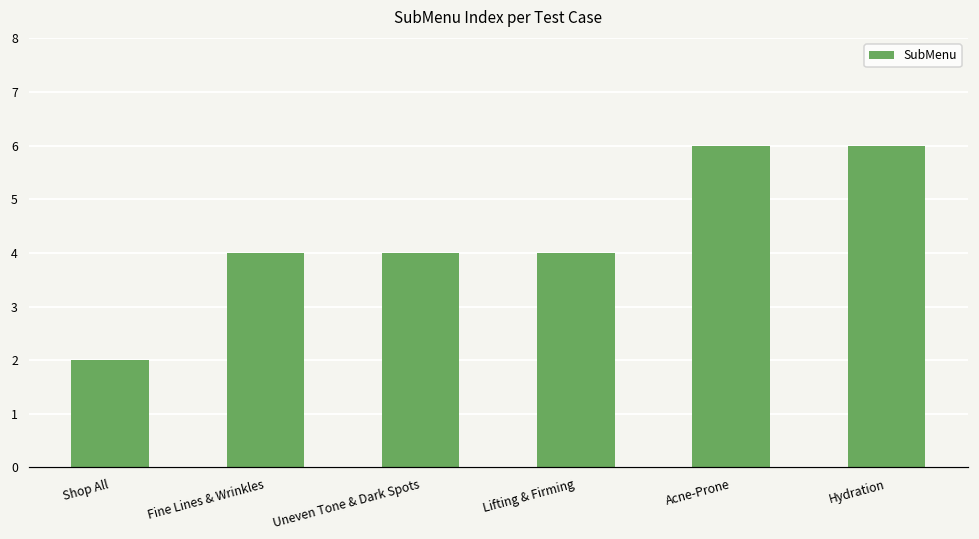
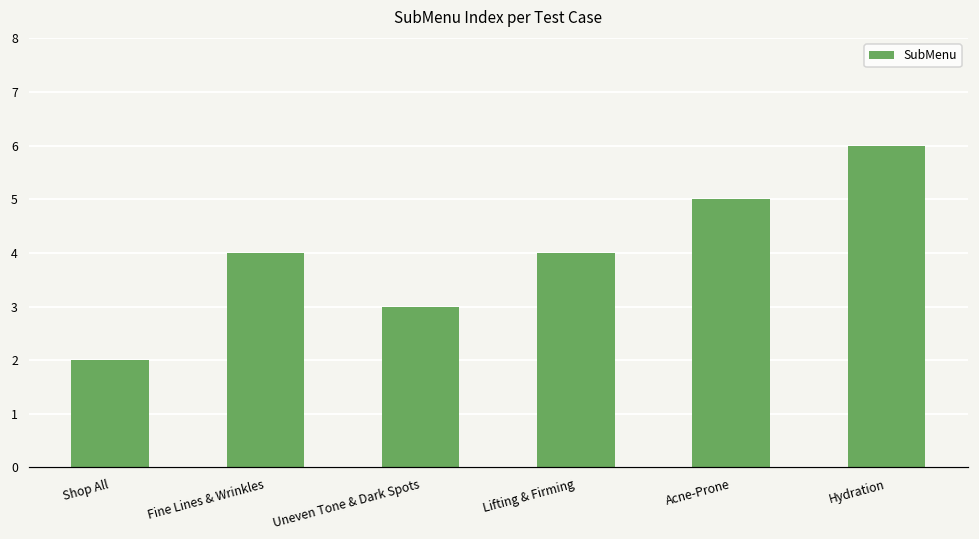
  {
    "Shop All": 2,
    "Fine Lines & Wrinkles": 4,
-   "Uneven Tone & Dark Spots": 4,
+   "Uneven Tone & Dark Spots": 3,
    "Lifting & Firming": 4,
-   "Acne-Prone": 6,
+   "Acne-Prone": 5,
    "Hydration": 6
  }
